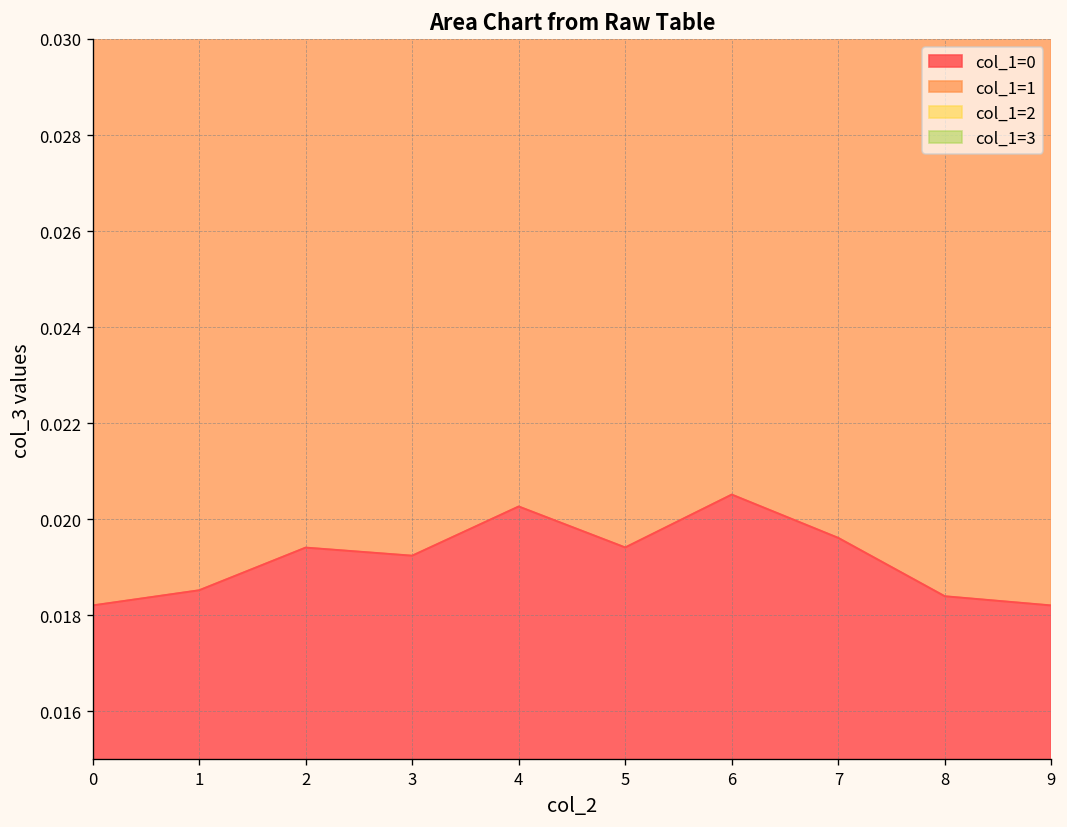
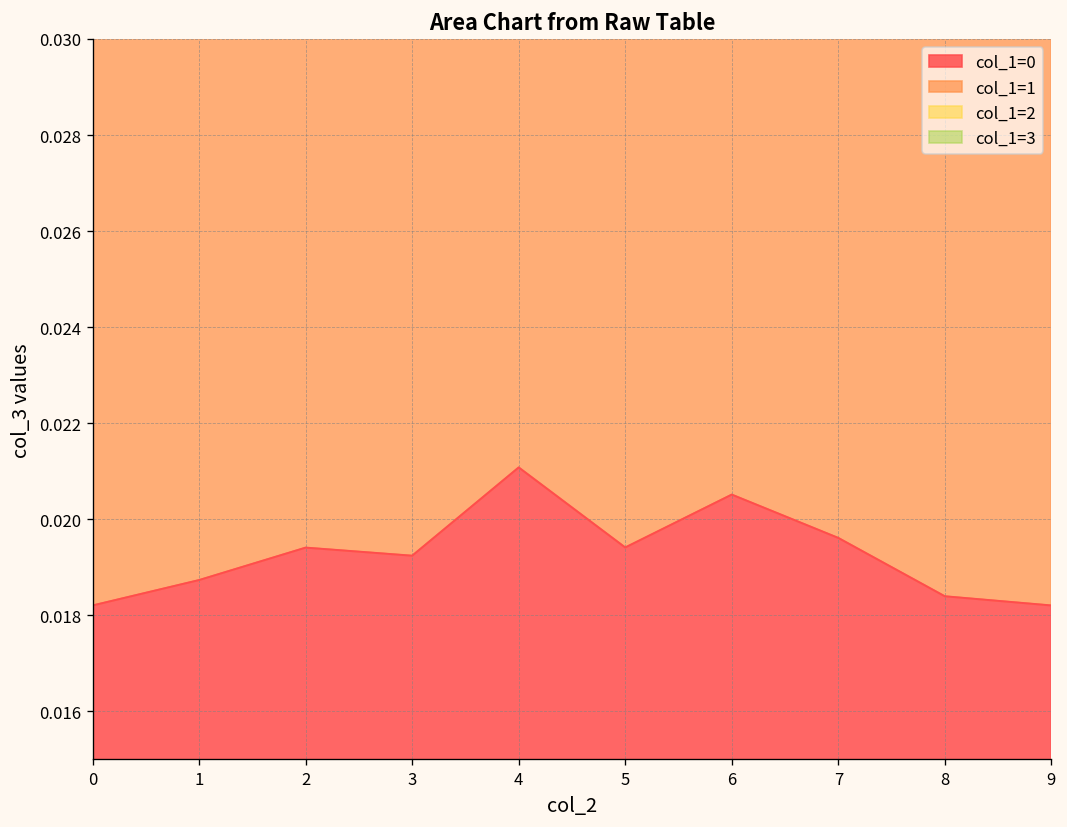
  {
    "col_1=0": {
      "0": 0.0182,
-     "1": 0.0185,
+     "1": 0.0187,
      "2": 0.0194,
      "3": 0.0192,
-     "4": 0.0203,
+     "4": 0.0211,
      "5": 0.0194,
      "6": 0.0205,
      "7": 0.0196,
      "8": 0.0184,
      "9": 0.0182
    }
  }
